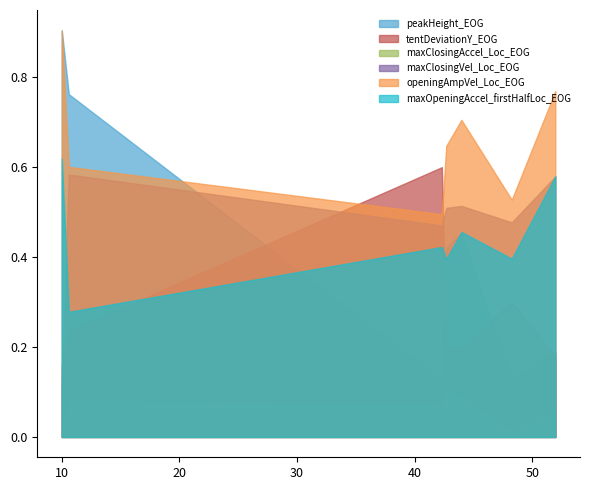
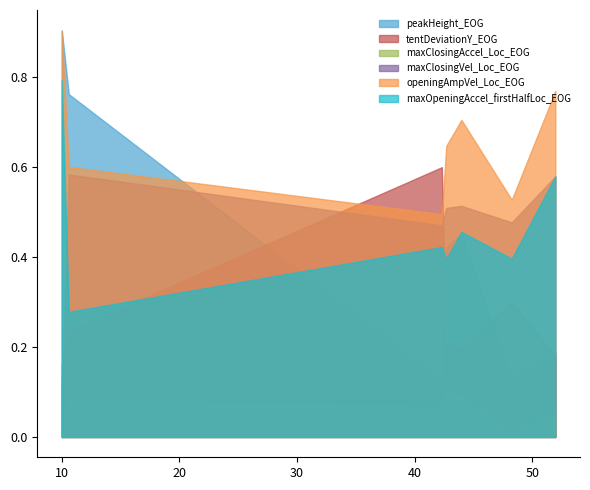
  {
    "tentDeviationY_EOG": {
      "10": 0.16
    },
    "maxClosingAccel_Loc_EOG": {
      "10": 0.01
    },
    "maxClosingVel_Loc_EOG": {
      "10": 0.11
    },
    "maxOpeningAccel_firstHalfLoc_EOG": {
-     "10": 0.62
+     "10": 0.79
    }
  }
